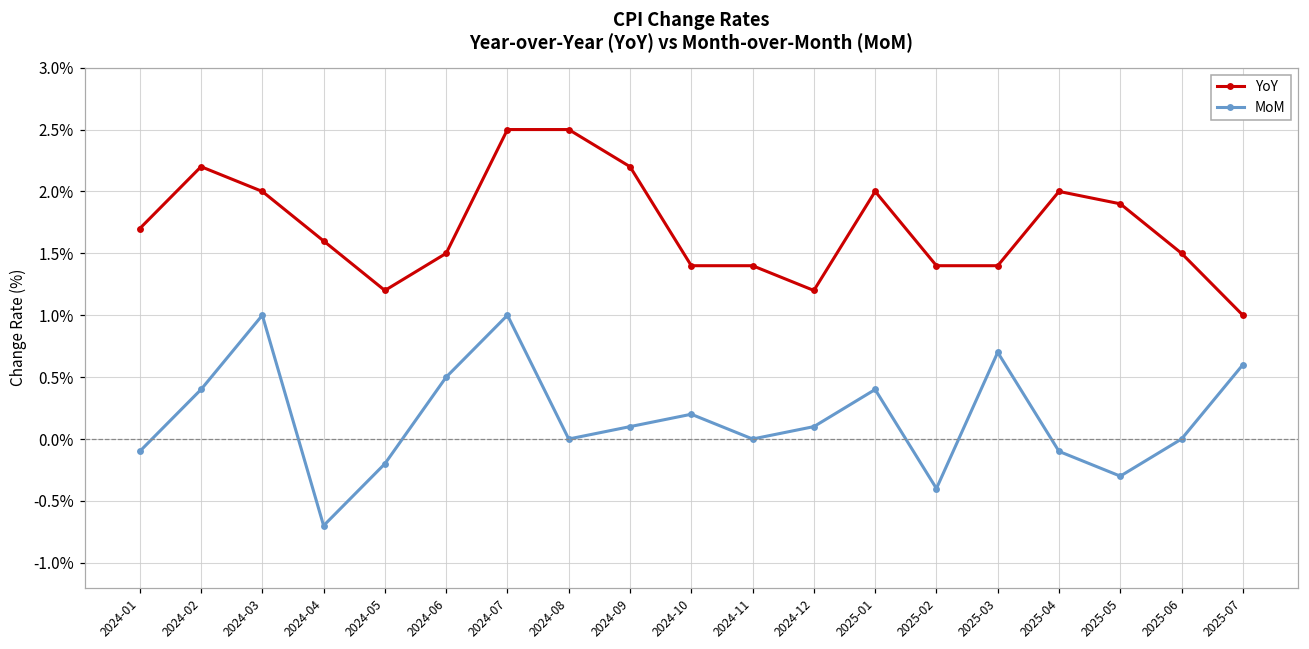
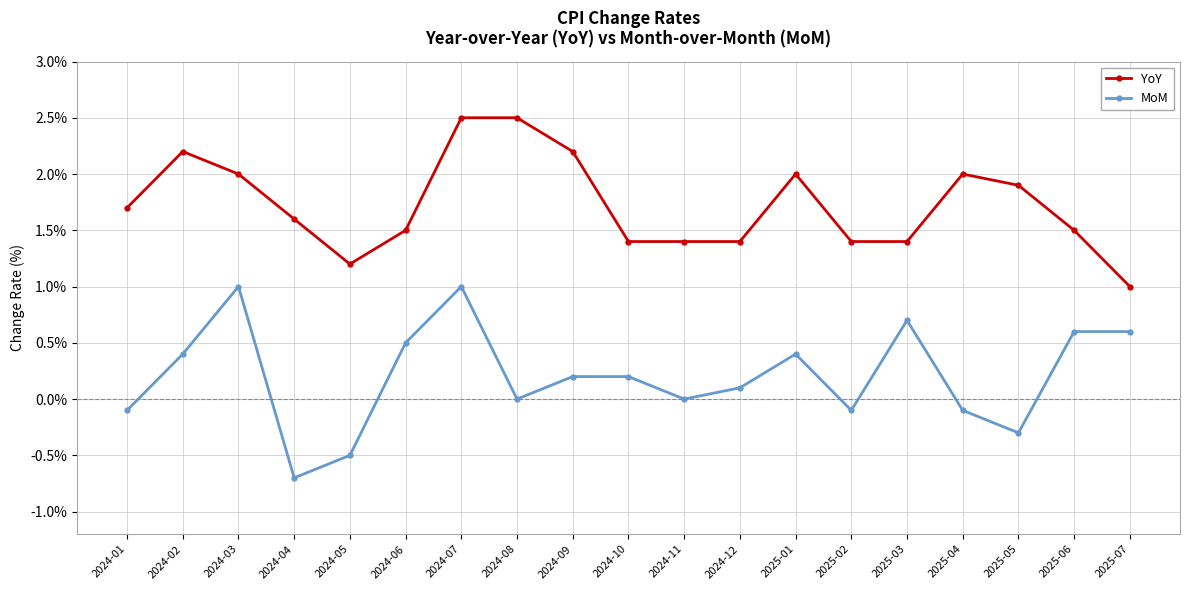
  {
    "YoY": {
      "2024-01": "1.7%",
      "2024-02": "2.2%",
      "2024-03": "2.0%",
      "2024-04": "1.6%",
      "2024-05": "1.2%",
      "2024-06": "1.5%",
      "2024-07": "2.5%",
      "2024-08": "2.5%",
      "2024-09": "2.2%",
      "2024-10": "1.4%",
      "2024-11": "1.4%",
-     "2024-12": "1.2%",
+     "2024-12": "1.4%",
      "2025-01": "2.0%",
      "2025-02": "1.4%",
      "2025-03": "1.4%",
      "2025-04": "2.0%",
      "2025-05": "1.9%",
      "2025-06": "1.5%",
      "2025-07": "1.0%"
    },
    "MoM": {
      "2024-01": "-0.1%",
      "2024-02": "0.4%",
      "2024-03": "1.0%",
      "2024-04": "-0.7%",
-     "2024-05": "-0.2%",
+     "2024-05": "-0.5%",
      "2024-06": "0.5%",
      "2024-07": "1.0%",
      "2024-08": "0.0%",
-     "2024-09": "0.1%",
+     "2024-09": "0.2%",
      "2024-10": "0.2%",
      "2024-11": "0.0%",
      "2024-12": "0.1%",
      "2025-01": "0.4%",
-     "2025-02": "-0.4%",
+     "2025-02": "-0.1%",
      "2025-03": "0.7%",
      "2025-04": "-0.1%",
      "2025-05": "-0.3%",
-     "2025-06": "0.0%",
+     "2025-06": "0.6%",
      "2025-07": "0.6%"
    }
  }
